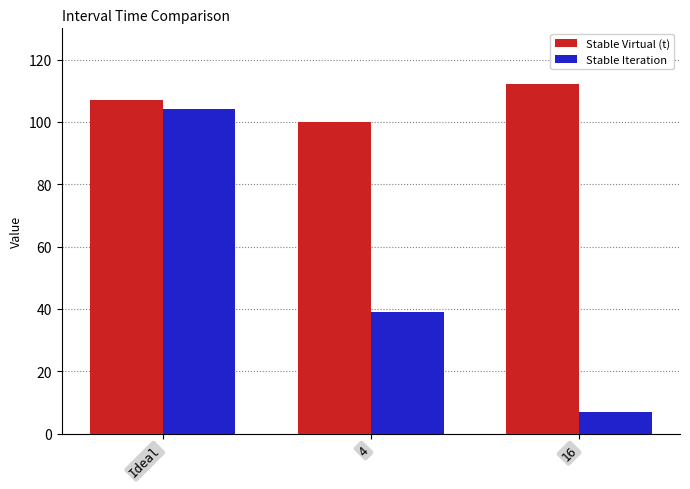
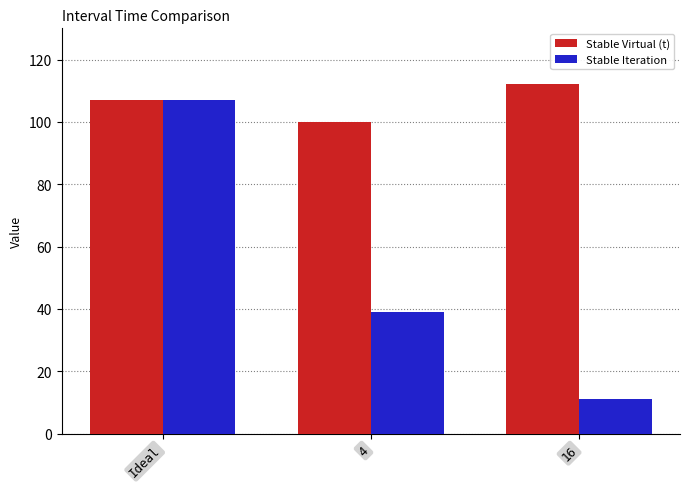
  {
    "Stable Virtual (t)": {
      "Ideal": 107,
      "4": 100,
      "16": 112
    },
    "Stable Iteration": {
-     "Ideal": 104,
+     "Ideal": 107,
      "4": 39,
-     "16": 7
+     "16": 11
    }
  }
